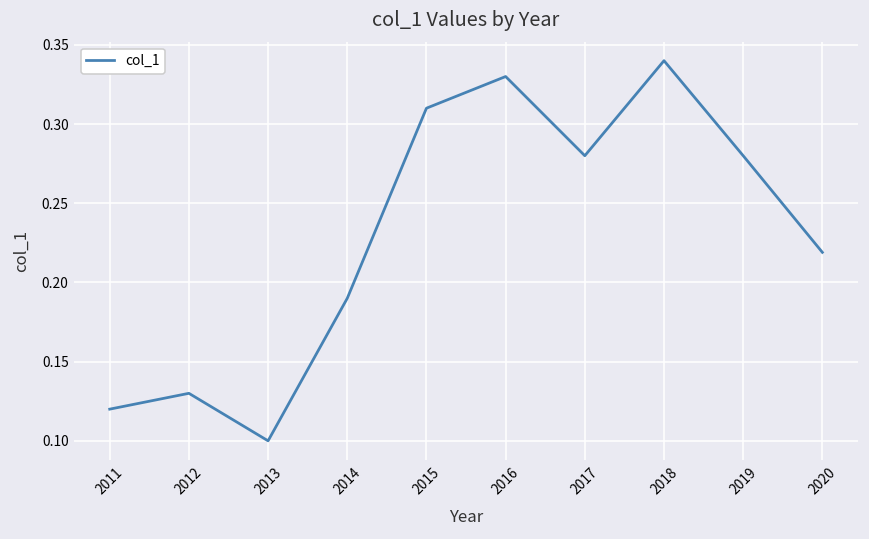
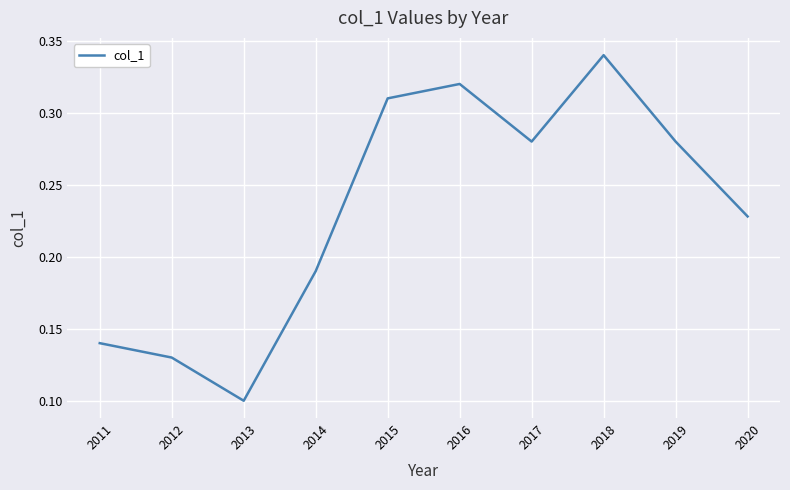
  {
-   "2011": 0.12,
+   "2011": 0.14,
    "2012": 0.130,
    "2013": 0.100,
    "2014": 0.190,
    "2015": 0.310,
-   "2016": 0.33,
+   "2016": 0.32,
    "2017": 0.280,
    "2018": 0.340,
    "2019": 0.280,
-   "2020": 0.219
+   "2020": 0.228
  }
